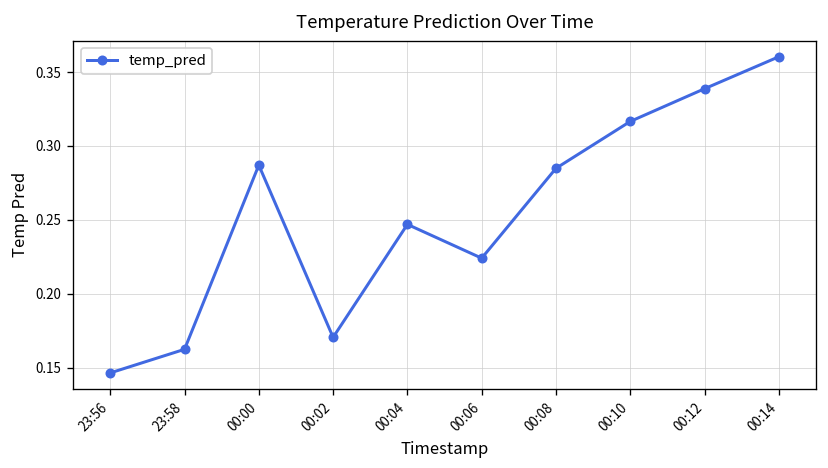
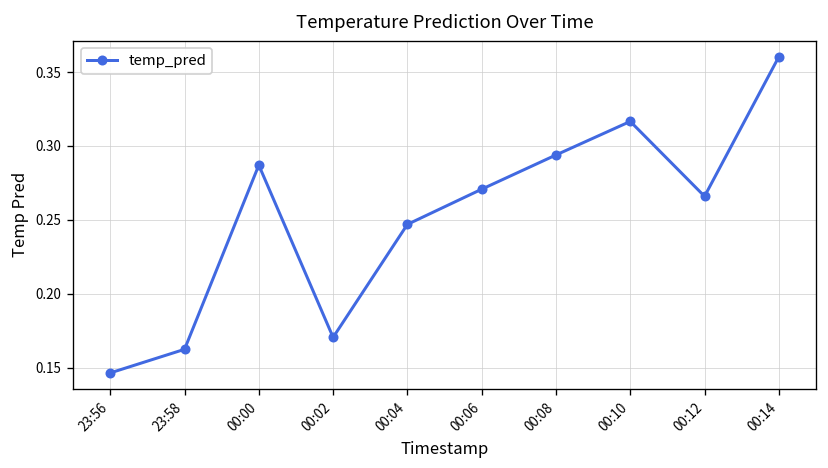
  {
    "23:56": 0.146,
    "23:58": 0.162,
    "00:00": 0.287,
    "00:02": 0.170,
    "00:04": 0.247,
-   "00:06": 0.224,
-   "00:08": 0.285,
+   "00:06": 0.271,
+   "00:08": 0.294,
    "00:10": 0.317,
-   "00:12": 0.339,
+   "00:12": 0.266,
    "00:14": 0.360
  }
